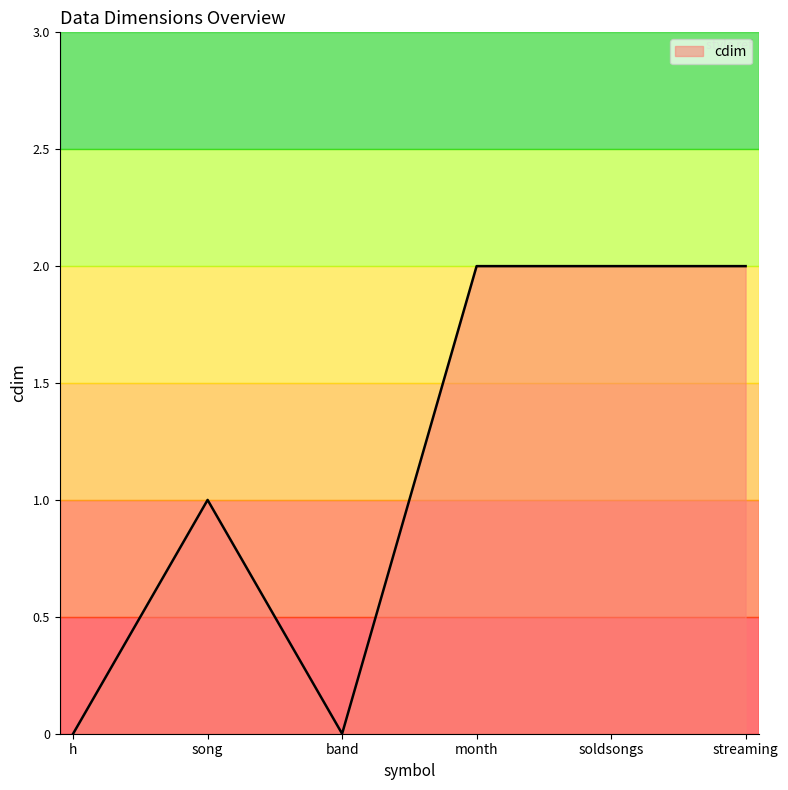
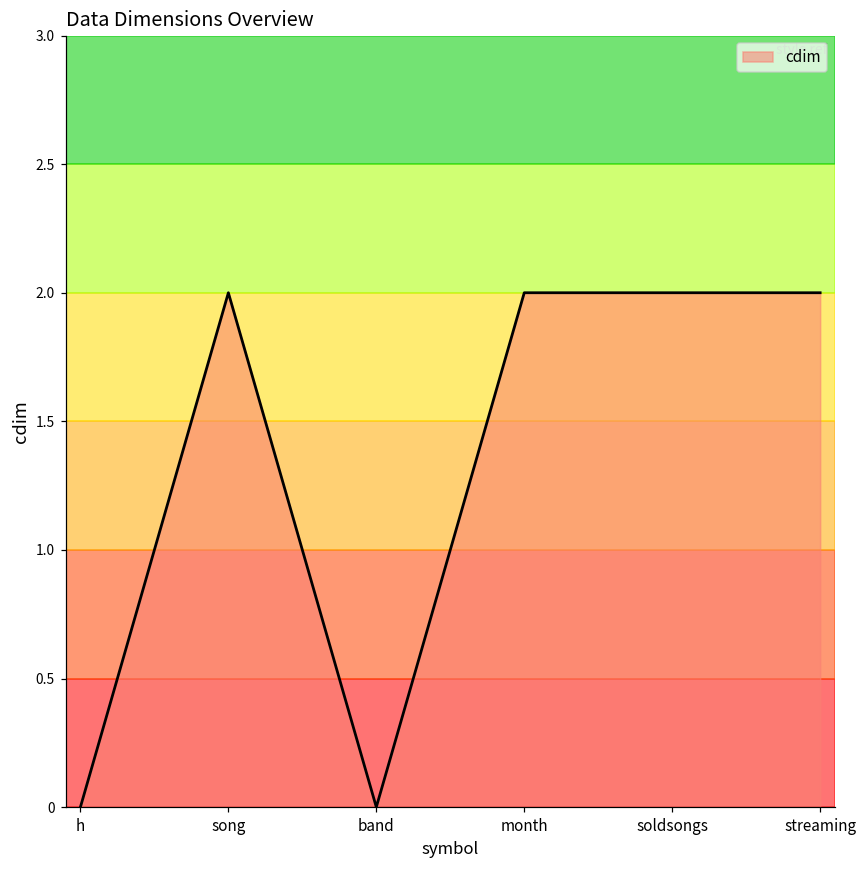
  {
    "h": 0,
-   "song": 1,
+   "song": 2,
    "band": 0,
    "month": 2,
    "soldsongs": 2,
    "streaming": 2
  }
